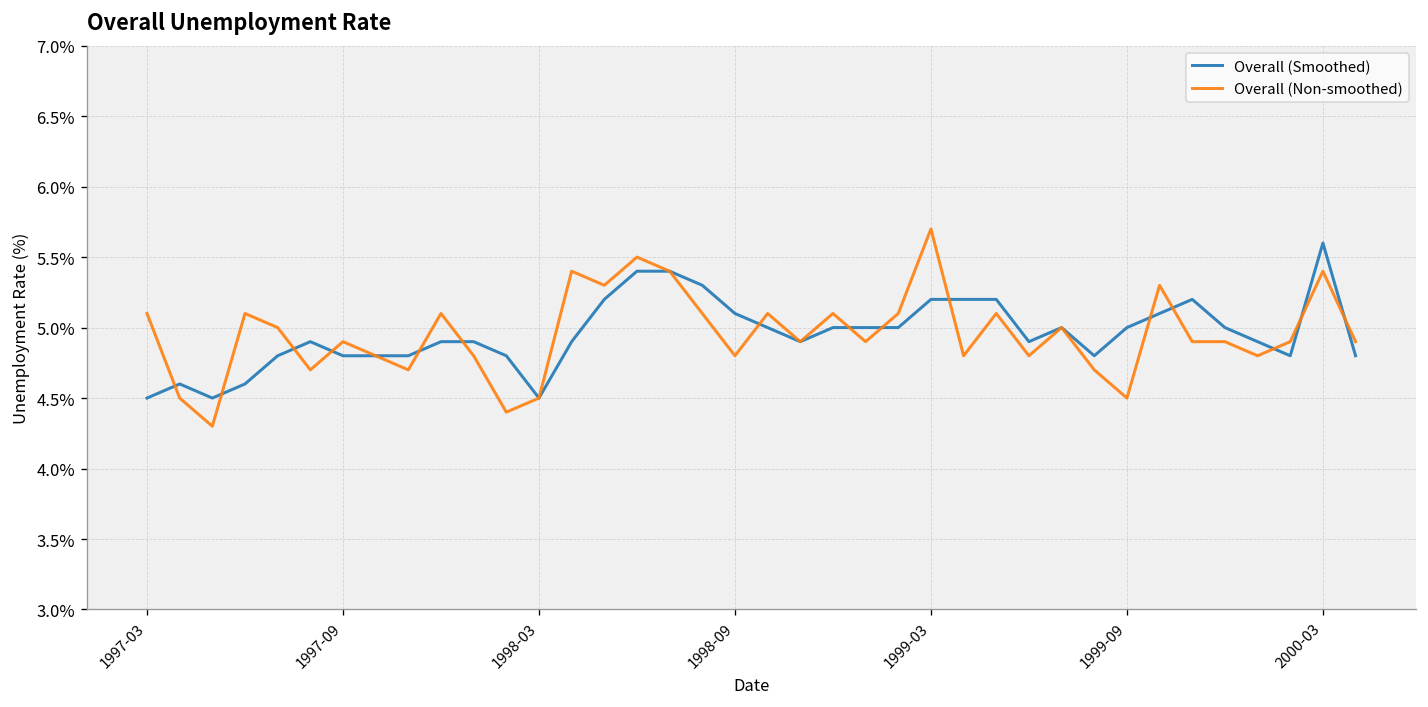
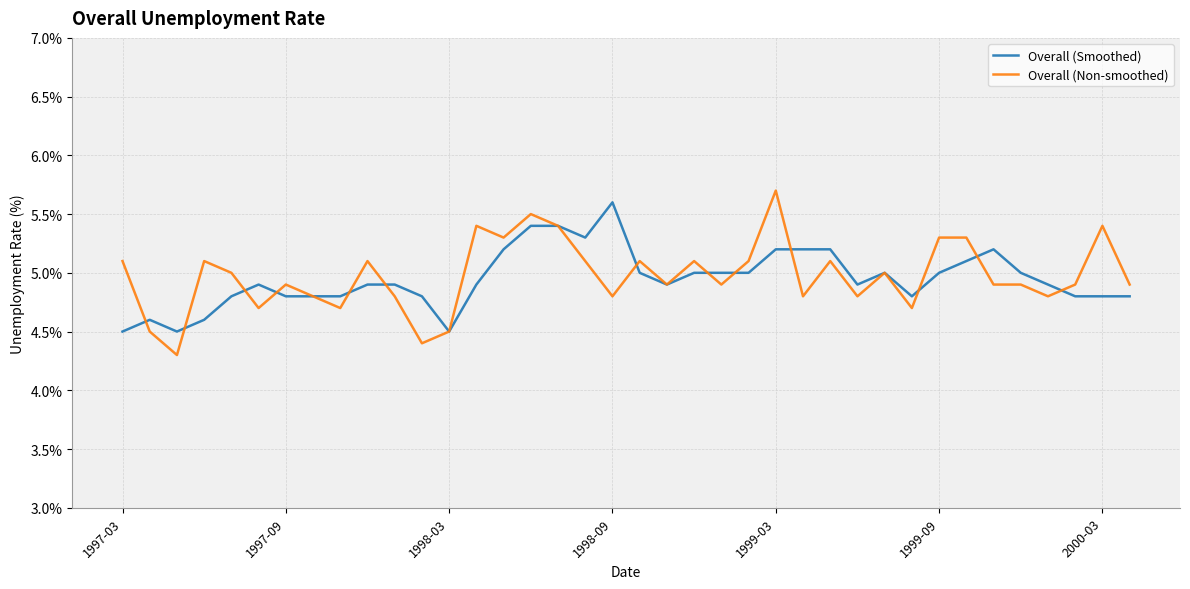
  {
    "Overall (Smoothed)": {
      "1997-03": "4.5%",
      "1997-09": "4.8%",
-     "1998-09": "5.1%",
+     "1998-09": "5.6%",
      "1999-03": "5.2%",
      "1999-09": "5.0%",
-     "2000-03": "5.6%"
+     "2000-03": "4.8%"
    },
    "Overall (Non-smoothed)": {
      "1997-03": "5.1%",
      "1997-09": "4.9%",
      "1998-09": "4.8%",
      "1999-03": "5.7%",
-     "1999-09": "4.5%",
+     "1999-09": "5.3%",
      "2000-03": "5.4%"
    }
  }
